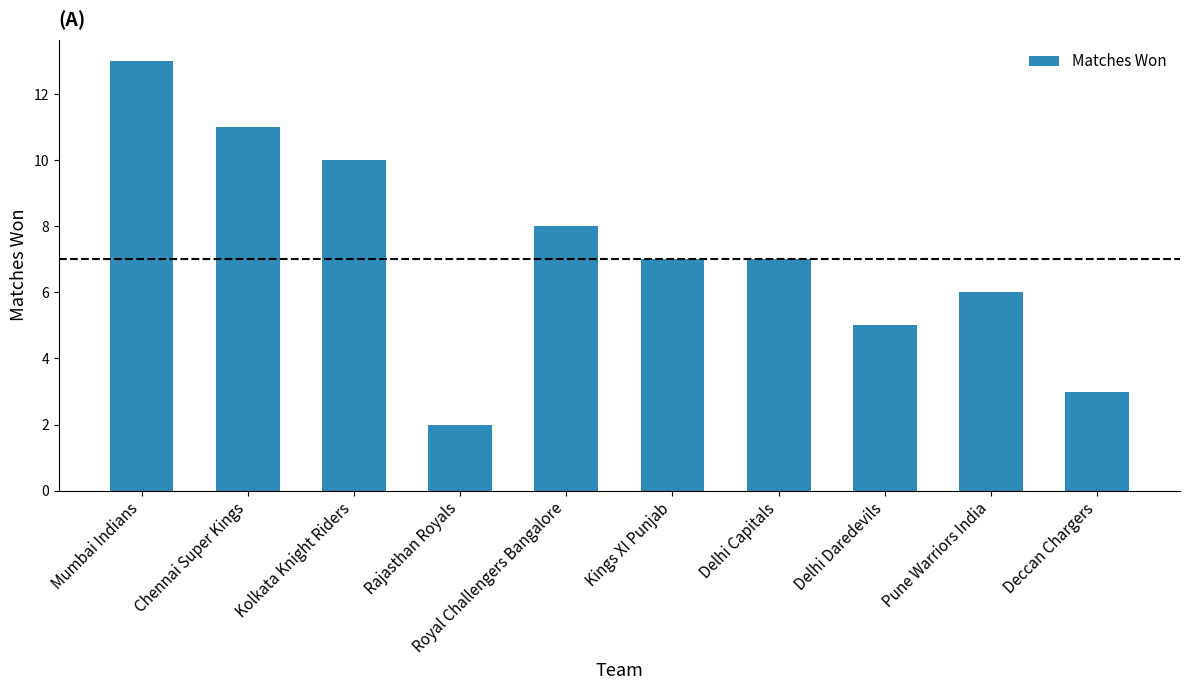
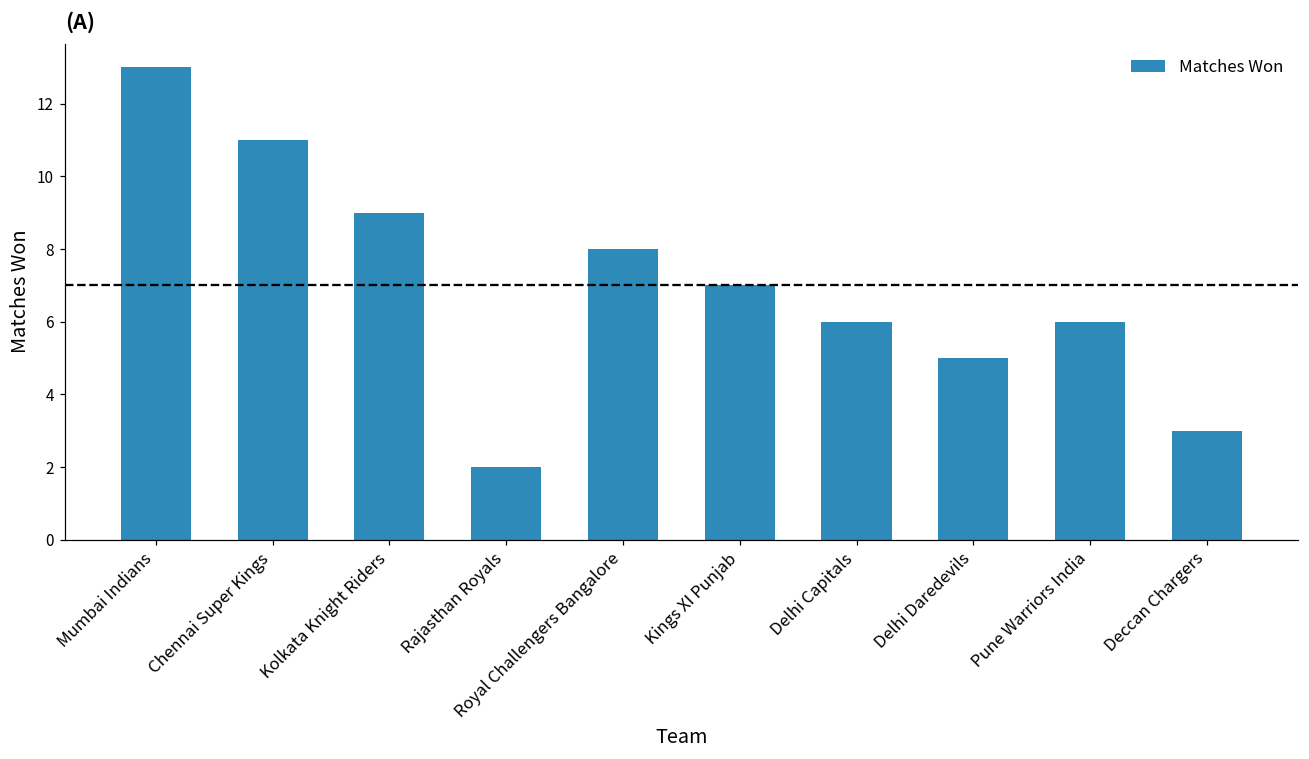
  {
    "Mumbai Indians": 13,
    "Chennai Super Kings": 11,
-   "Kolkata Knight Riders": 10,
+   "Kolkata Knight Riders": 9,
    "Rajasthan Royals": 2,
    "Royal Challengers Bangalore": 8,
    "Kings XI Punjab": 7,
-   "Delhi Capitals": 7,
+   "Delhi Capitals": 6,
    "Delhi Daredevils": 5,
    "Pune Warriors India": 6,
    "Deccan Chargers": 3
  }
